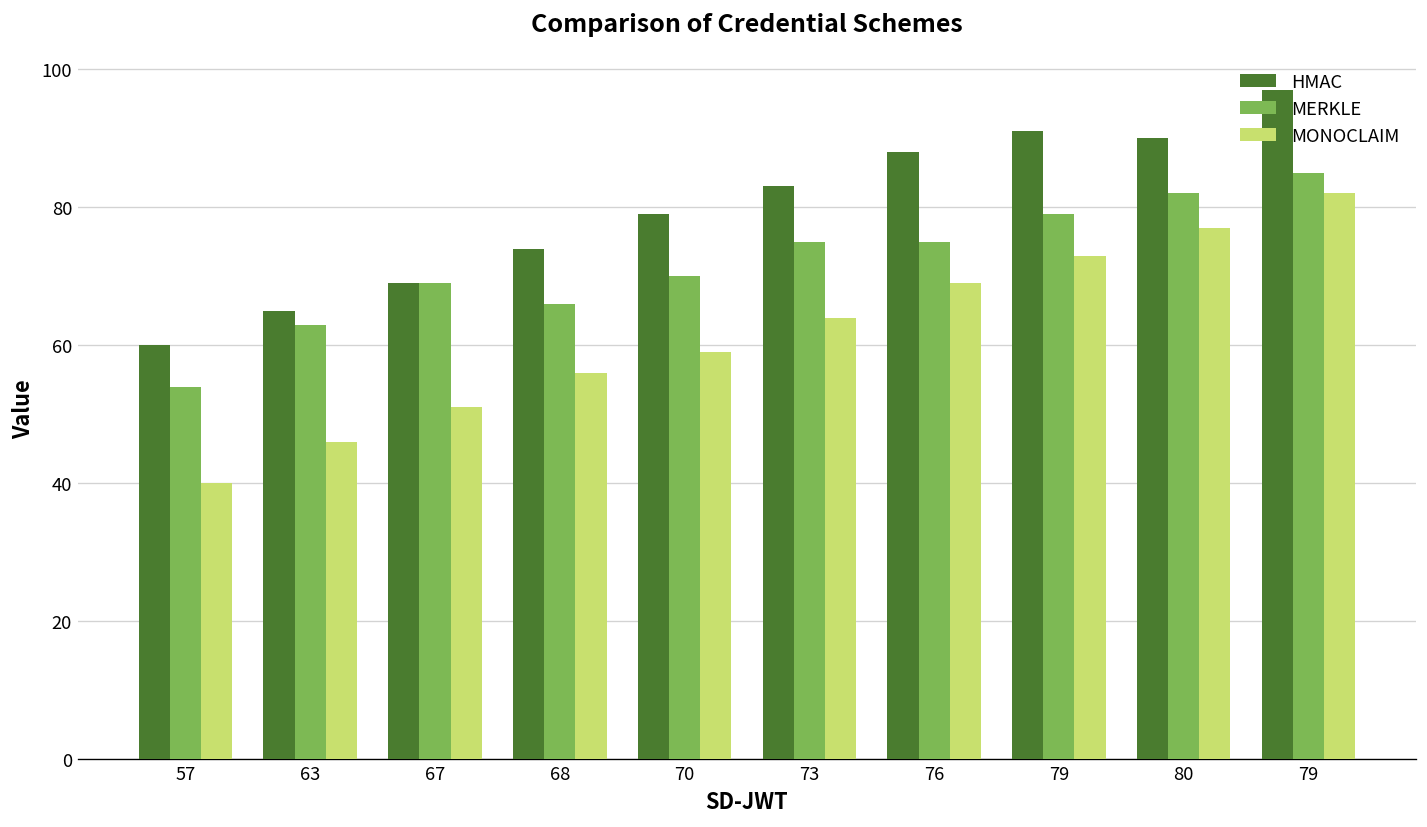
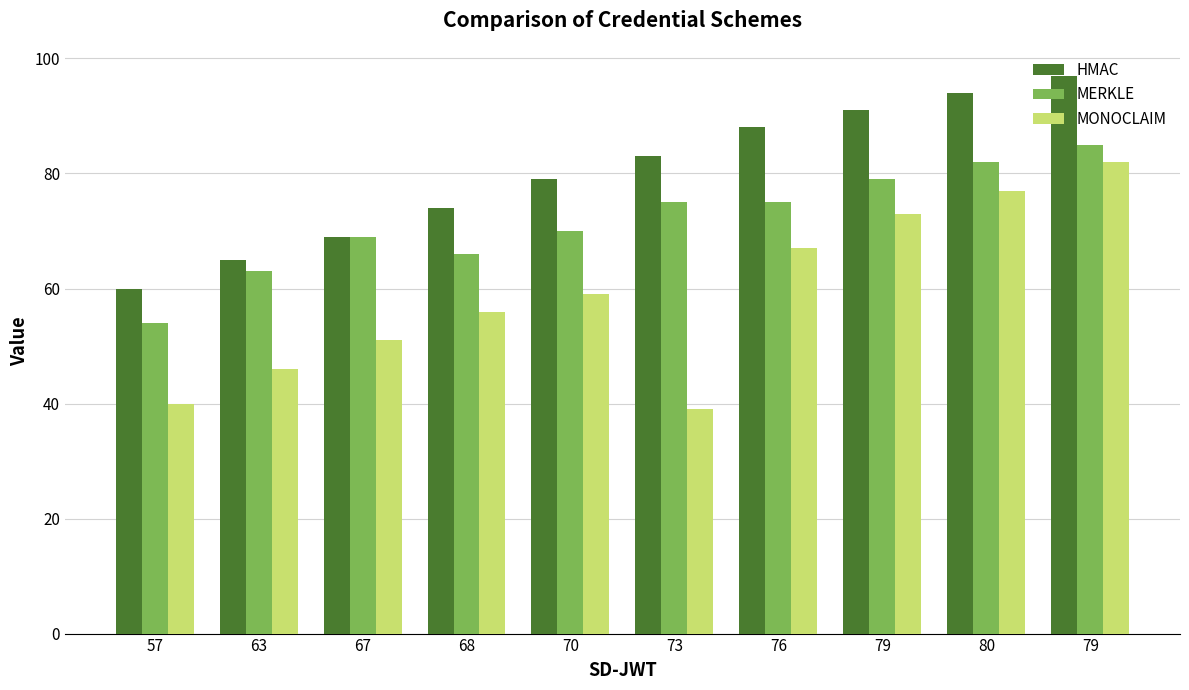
  {
    "HMAC": {
      "57": 60,
      "63": 65,
      "67": 69,
      "68": 74,
      "70": 79,
      "73": 83,
      "76": 88,
-     "80": 90
+     "80": 94
    },
    "MERKLE": {
      "57": 54,
      "63": 63,
      "67": 69,
      "68": 66,
      "70": 70,
      "73": 75,
      "76": 75,
      "80": 82
    },
    "MONOCLAIM": {
      "57": 40,
      "63": 46,
      "67": 51,
      "68": 56,
      "70": 59,
-     "73": 64,
-     "76": 69,
+     "73": 39,
+     "76": 67,
      "80": 77
    }
  }
